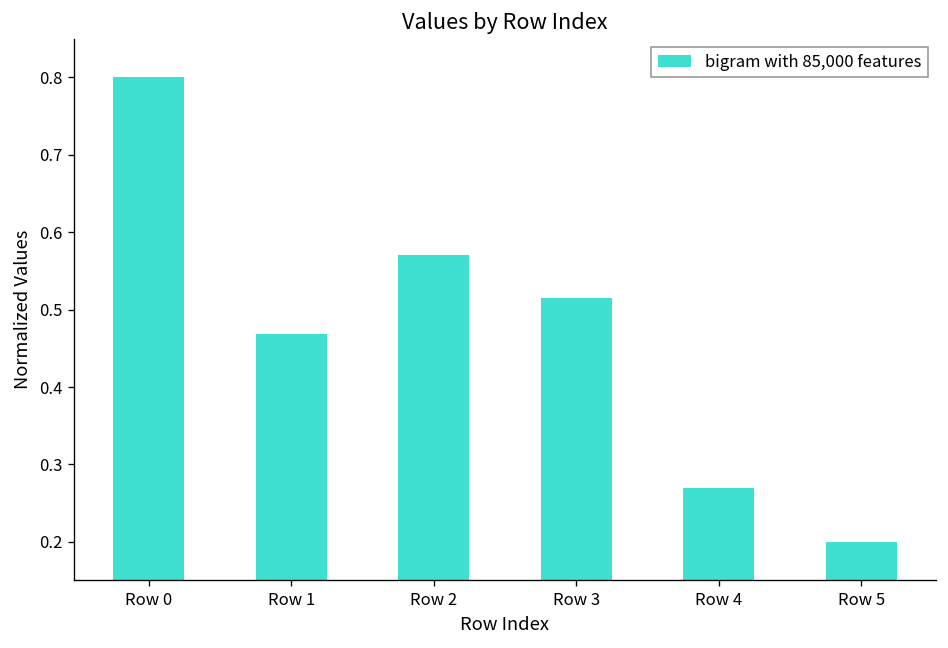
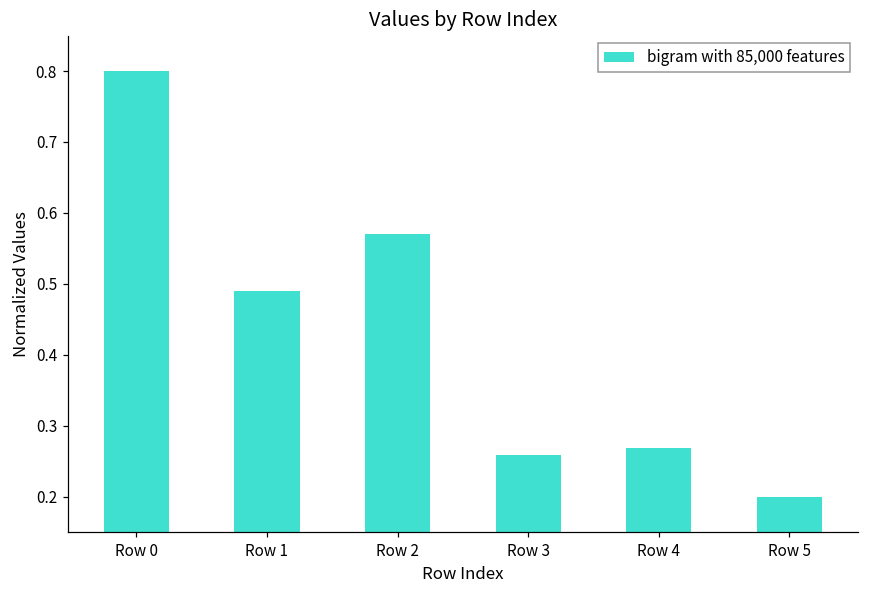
  {
    "Row 0": 0.80,
-   "Row 1": 0.47,
+   "Row 1": 0.49,
    "Row 2": 0.57,
-   "Row 3": 0.52,
+   "Row 3": 0.26,
    "Row 4": 0.27,
    "Row 5": 0.20
  }
